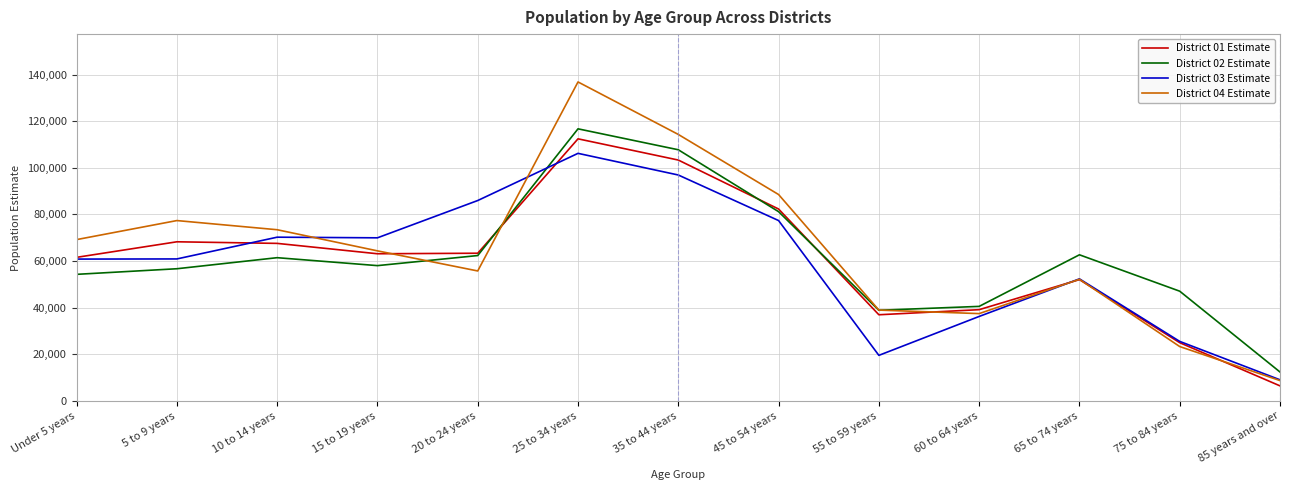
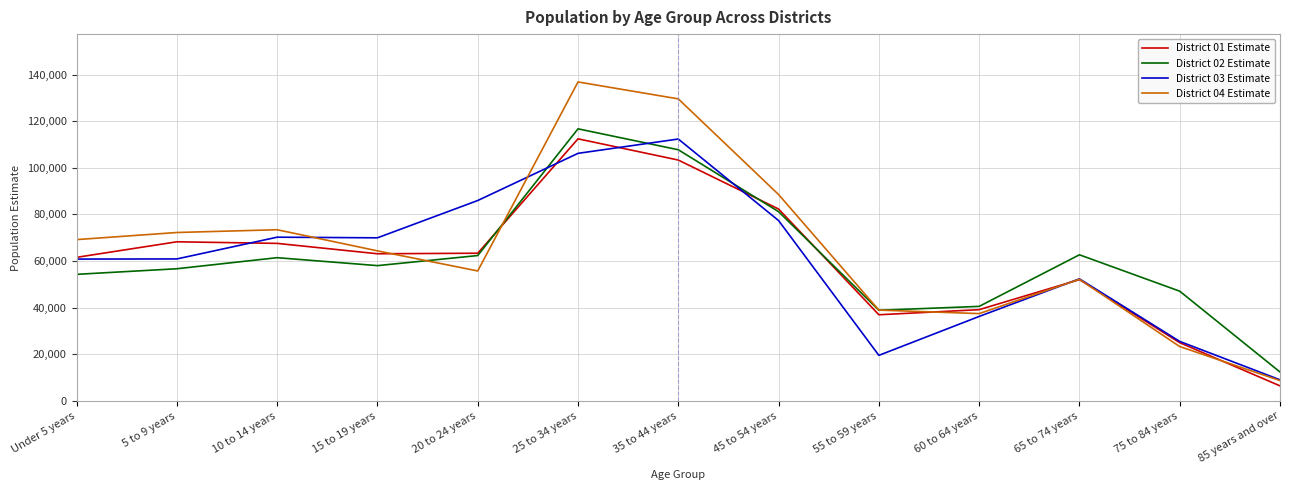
  {
    "District 01 Estimate": {
      "5 to 9 years": "68,000",
      "10 to 14 years": "68,000",
      "15 to 19 years": "63,000",
      "25 to 34 years": "112,000",
      "35 to 44 years": "103,000",
      "45 to 54 years": "82,000",
      "55 to 59 years": "37,000",
      "60 to 64 years": "39,000",
      "85 years and over": "6,000"
    },
    "District 02 Estimate": {
      "Under 5 years": "54,000",
      "5 to 9 years": "57,000",
      "10 to 14 years": "61,000",
      "15 to 19 years": "58,000",
      "25 to 34 years": "117,000",
      "35 to 44 years": "108,000",
      "45 to 54 years": "81,000",
      "60 to 64 years": "41,000",
      "65 to 74 years": "63,000",
      "75 to 84 years": "47,000",
      "85 years and over": "12,000"
    },
    "District 03 Estimate": {
      "5 to 9 years": "61,000",
      "10 to 14 years": "70,000",
      "15 to 19 years": "70,000",
      "20 to 24 years": "86,000",
      "25 to 34 years": "106,000",
-     "35 to 44 years": "97,000",
+     "35 to 44 years": "112,000",
      "45 to 54 years": "77,000",
      "55 to 59 years": "20,000",
      "60 to 64 years": "36,000"
    },
    "District 04 Estimate": {
      "Under 5 years": "69,000",
-     "5 to 9 years": "77,000",
+     "5 to 9 years": "72,000",
      "10 to 14 years": "73,000",
      "15 to 19 years": "64,000",
      "20 to 24 years": "56,000",
      "25 to 34 years": "137,000",
-     "35 to 44 years": "114,000",
+     "35 to 44 years": "130,000",
      "45 to 54 years": "89,000",
      "60 to 64 years": "37,000",
      "75 to 84 years": "23,000"
    }
  }
